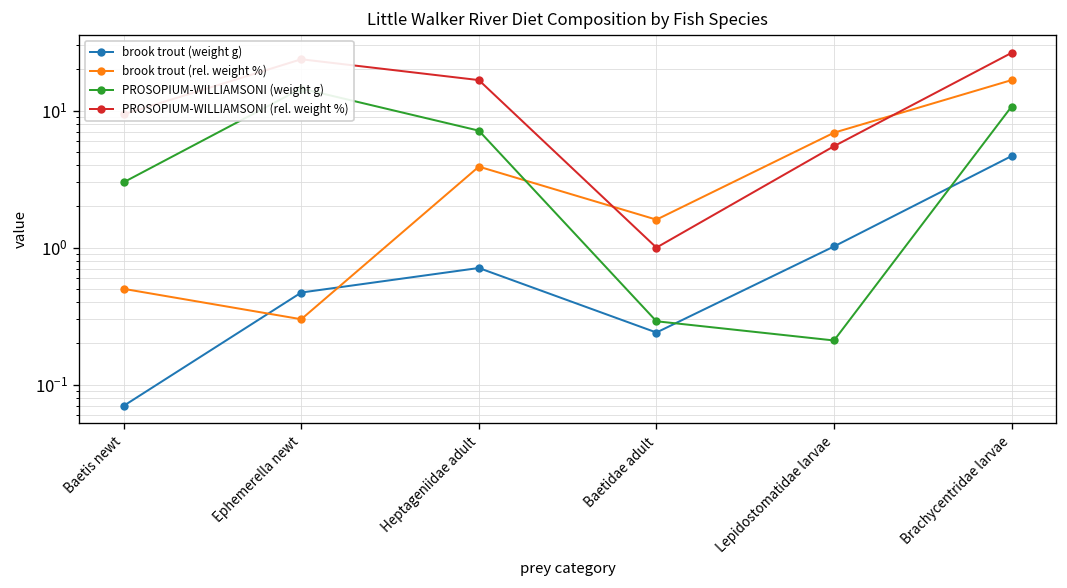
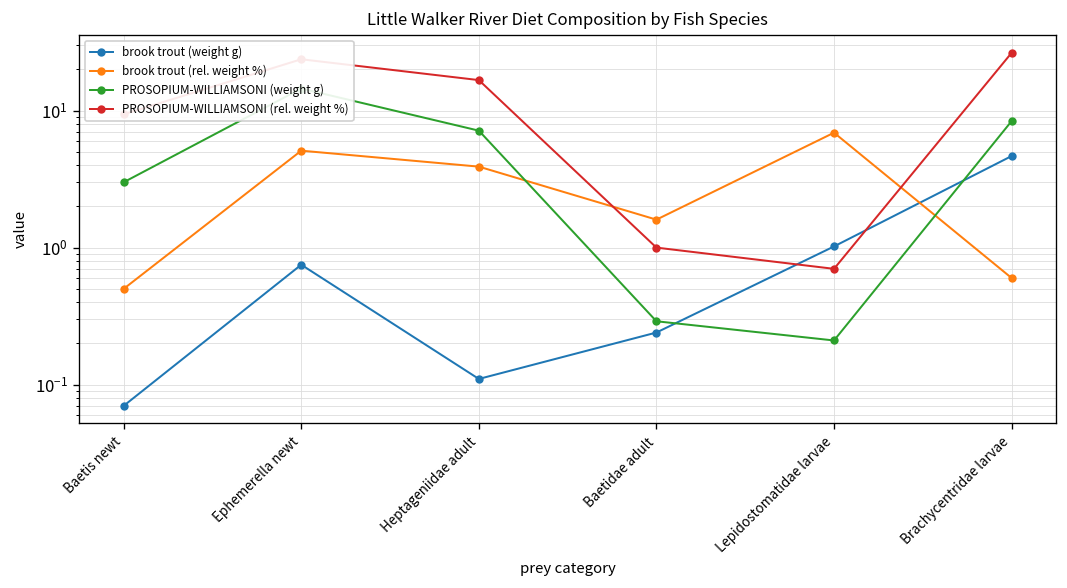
  {
    "brook trout (weight g)": {
      "Baetis newt": 0.07,
-     "Ephemerella newt": 0.47,
-     "Heptageniidae adult": 0.7,
+     "Ephemerella newt": 0.8,
+     "Heptageniidae adult": 0.11,
      "Baetidae adult": 0.24,
      "Lepidostomatidae larvae": 1.0,
      "Brachycentridae larvae": 4.7
    },
    "brook trout (rel. weight %)": {
      "Baetis newt": 0.5,
-     "Ephemerella newt": 0.3,
+     "Ephemerella newt": 5,
      "Heptageniidae adult": 3.9,
      "Baetidae adult": 1.6,
      "Lepidostomatidae larvae": 7,
-     "Brachycentridae larvae": 17
+     "Brachycentridae larvae": 0.6
    },
    "PROSOPIUM-WILLIAMSONI (weight g)": {
      "Baetis newt": 3,
      "Heptageniidae adult": 7,
      "Baetidae adult": 0.29,
      "Lepidostomatidae larvae": 0.21,
-     "Brachycentridae larvae": 11
+     "Brachycentridae larvae": 8
    },
    "PROSOPIUM-WILLIAMSONI (rel. weight %)": {
      "Heptageniidae adult": 17,
      "Baetidae adult": 1.0,
-     "Lepidostomatidae larvae": 6,
+     "Lepidostomatidae larvae": 0.7,
      "Brachycentridae larvae": 26
    }
  }
